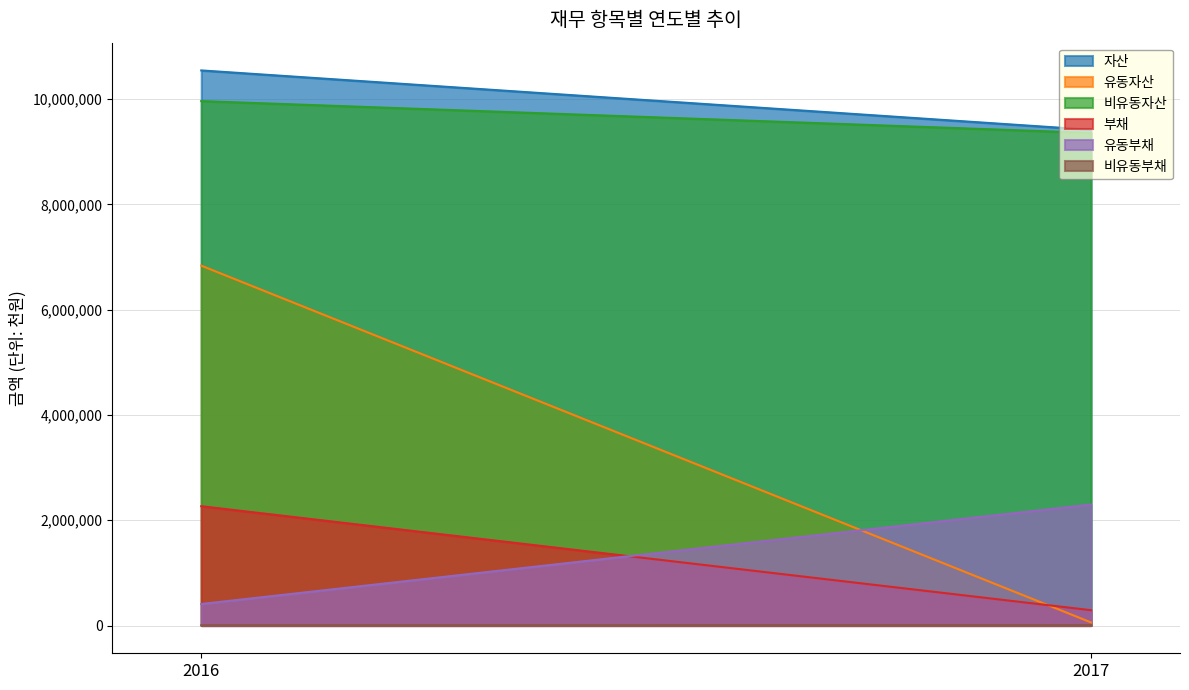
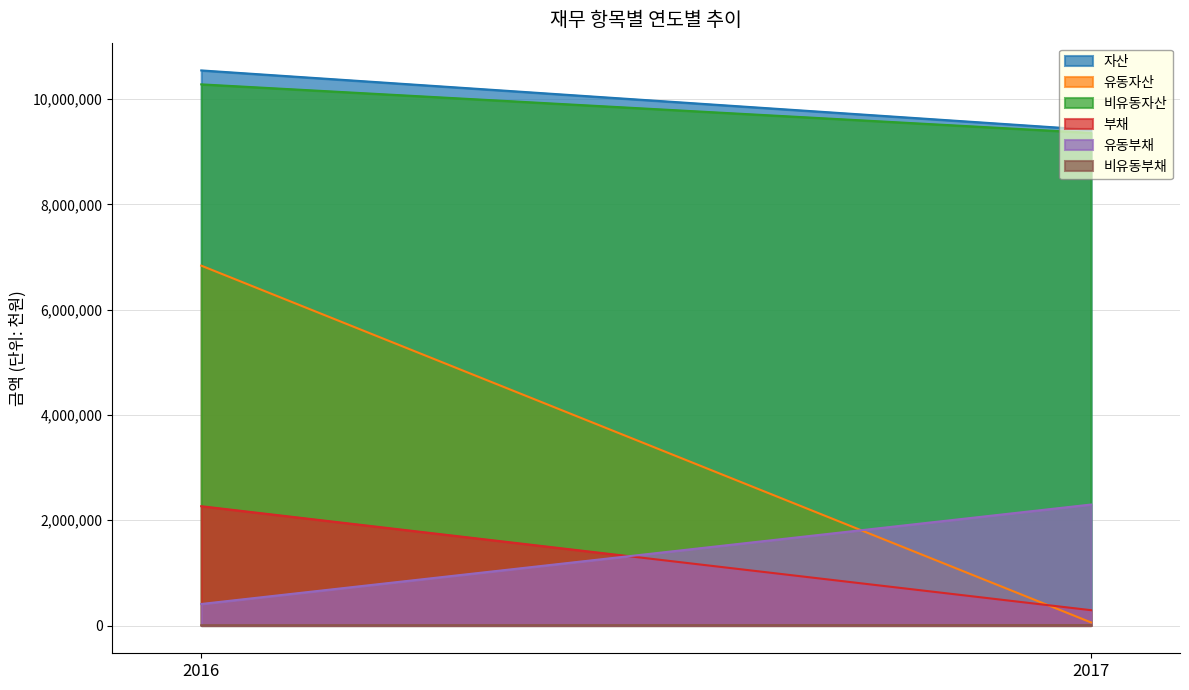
  {
    "자산": {
      "2016": "10,500,000"
    },
    "유동자산": {
      "2016": "6,800,000",
      "2017": "100,000"
    },
    "비유동자산": {
-     "2016": "10,000,000"
+     "2016": "10,300,000"
    },
    "부채": {
      "2016": "2,300,000",
      "2017": "300,000"
    },
    "유동부채": {
      "2016": "400,000",
      "2017": "2,300,000"
    },
    "비유동부채": {
      "2016": "0",
      "2017": "0"
    }
  }
